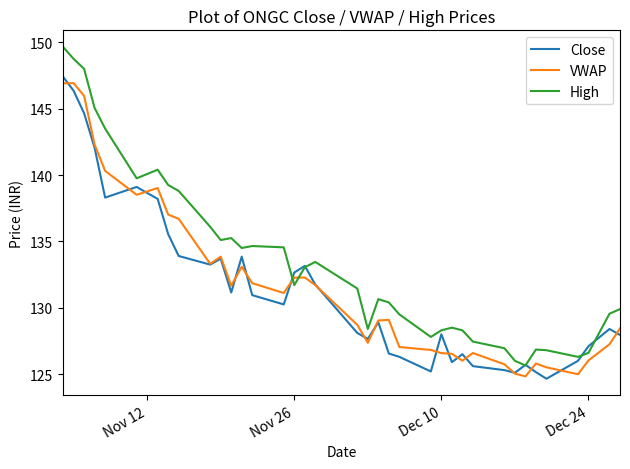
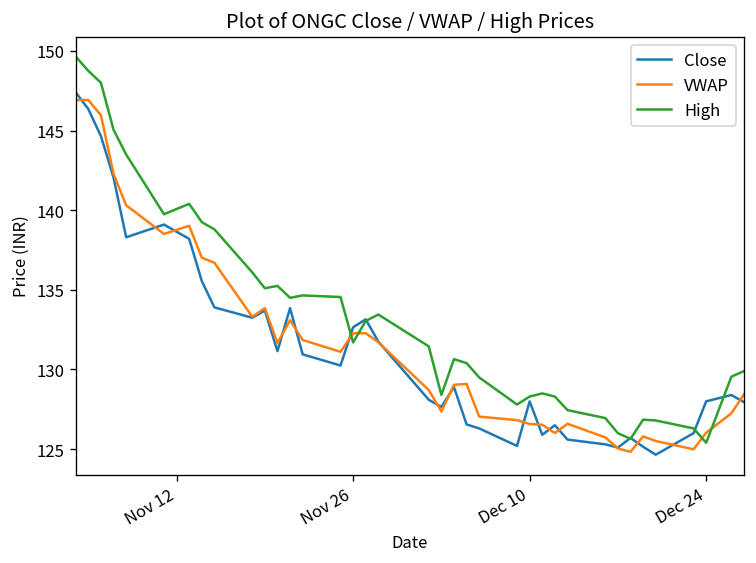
  {
    "Close": {
      "Nov 26": 132.7,
      "Dec 10": 128.0,
-     "Dec 24": 127.1
+     "Dec 24": 128.0
    },
    "VWAP": {
      "Nov 26": 132.3,
      "Dec 10": 126.6,
      "Dec 24": 126.0
    },
    "High": {
      "Nov 26": 131.7,
      "Dec 10": 128.3,
-     "Dec 24": 126.6
+     "Dec 24": 125.4
    }
  }
